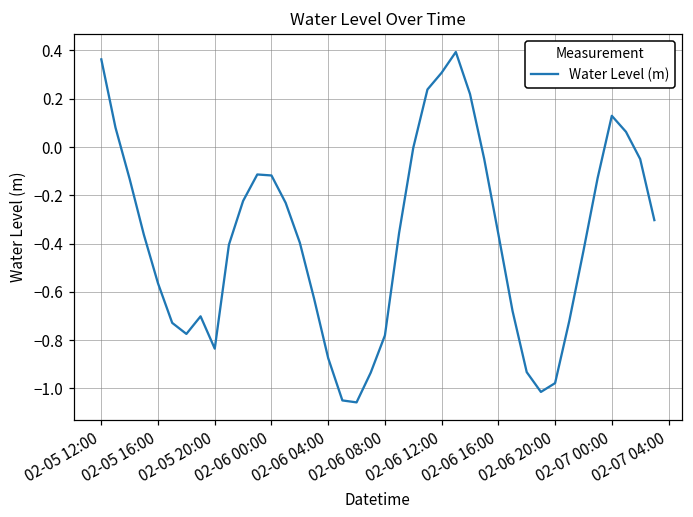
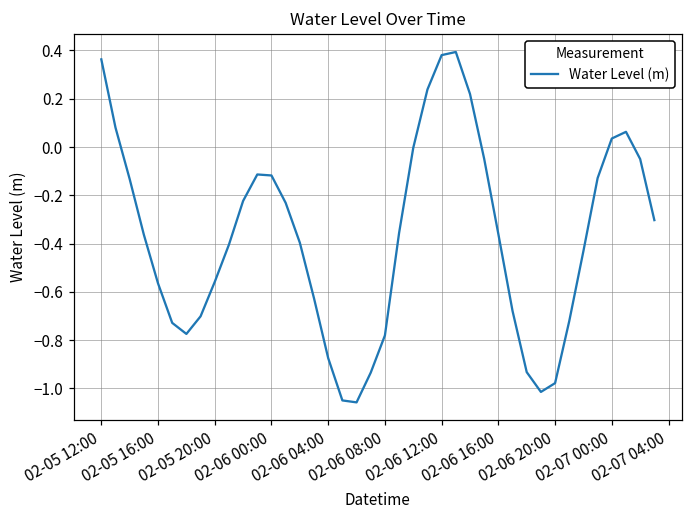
  {
    "02-05 12:00": 0.36,
    "02-05 16:00": -0.56,
-   "02-05 20:00": -0.84,
+   "02-05 20:00": -0.56,
    "02-06 00:00": -0.12,
    "02-06 04:00": -0.87,
    "02-06 08:00": -0.78,
-   "02-06 12:00": 0.31,
+   "02-06 12:00": 0.38,
    "02-06 16:00": -0.36,
    "02-06 20:00": -0.98,
-   "02-07 00:00": 0.13
+   "02-07 00:00": 0.04
  }
